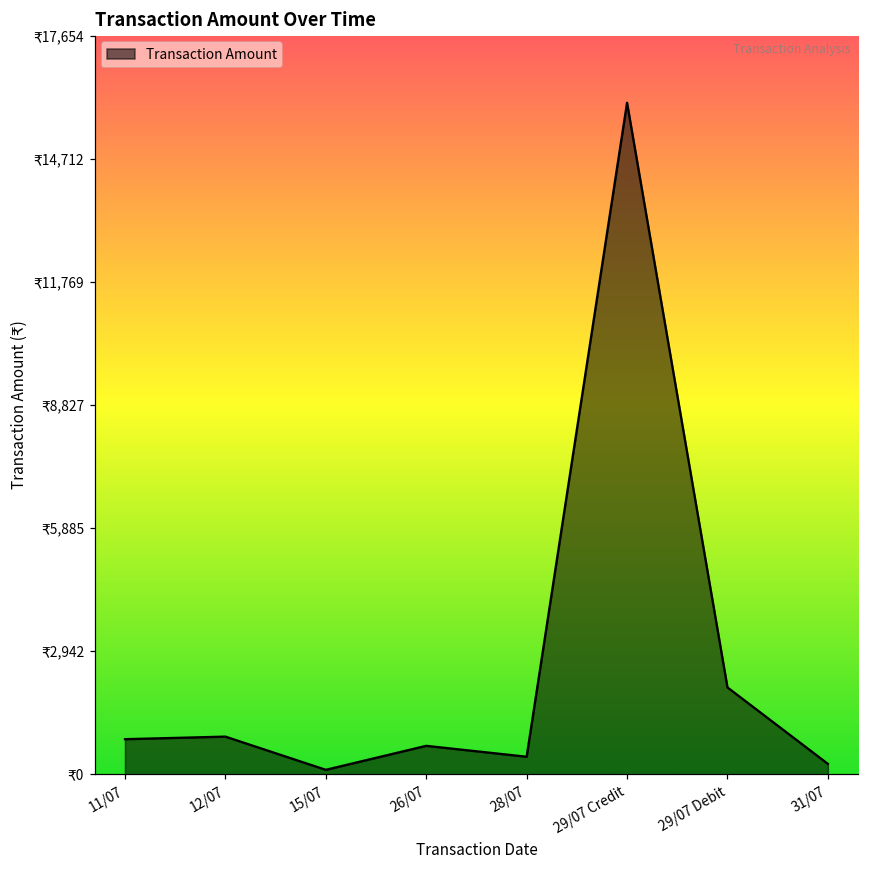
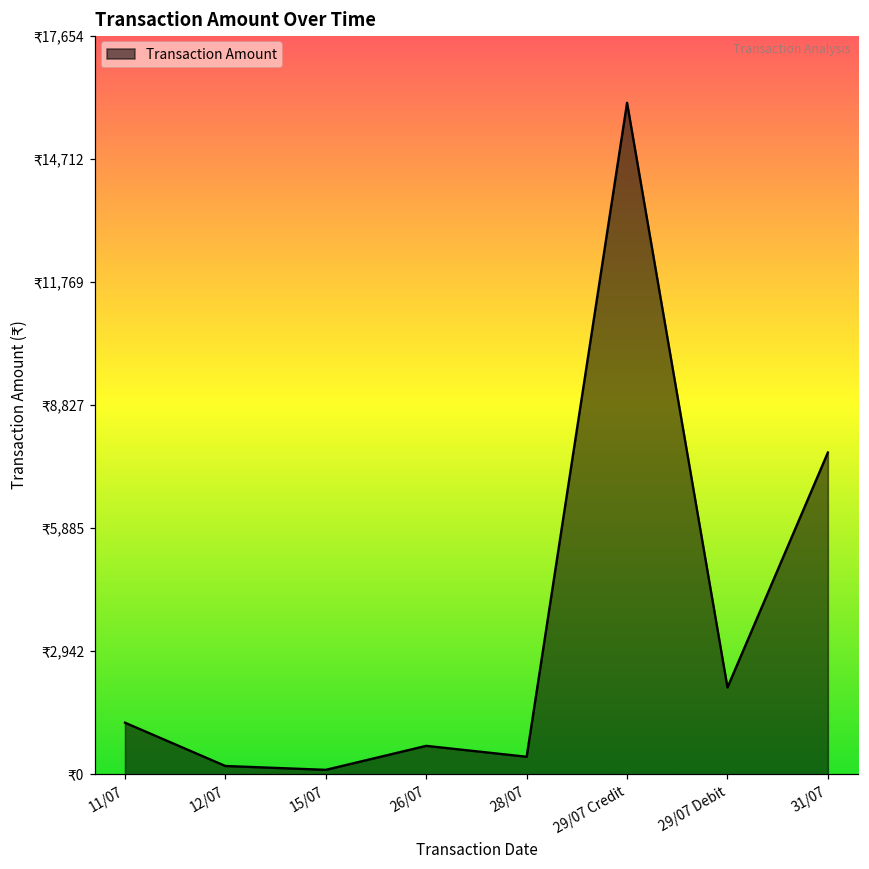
  {
-   "11/07": "₹800",
-   "12/07": "₹900",
+   "11/07": "₹1,200",
+   "12/07": "₹200",
    "15/07": "₹100",
    "26/07": "₹700",
    "28/07": "₹400",
    "29/07 Credit": "₹16,000",
    "29/07 Debit": "₹2,100",
-   "31/07": "₹200"
+   "31/07": "₹7,700"
  }
